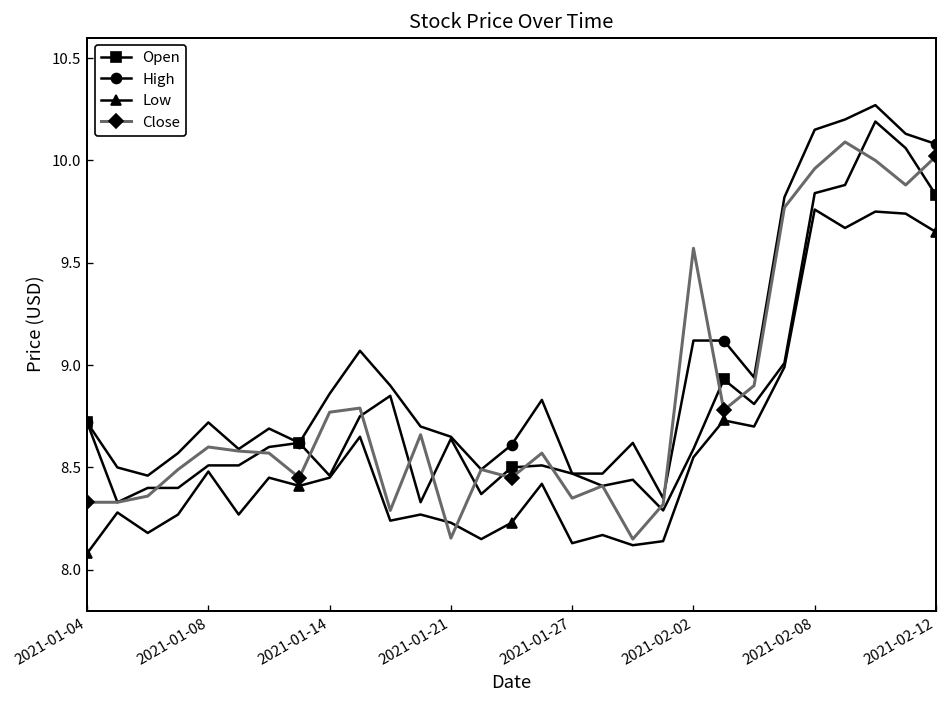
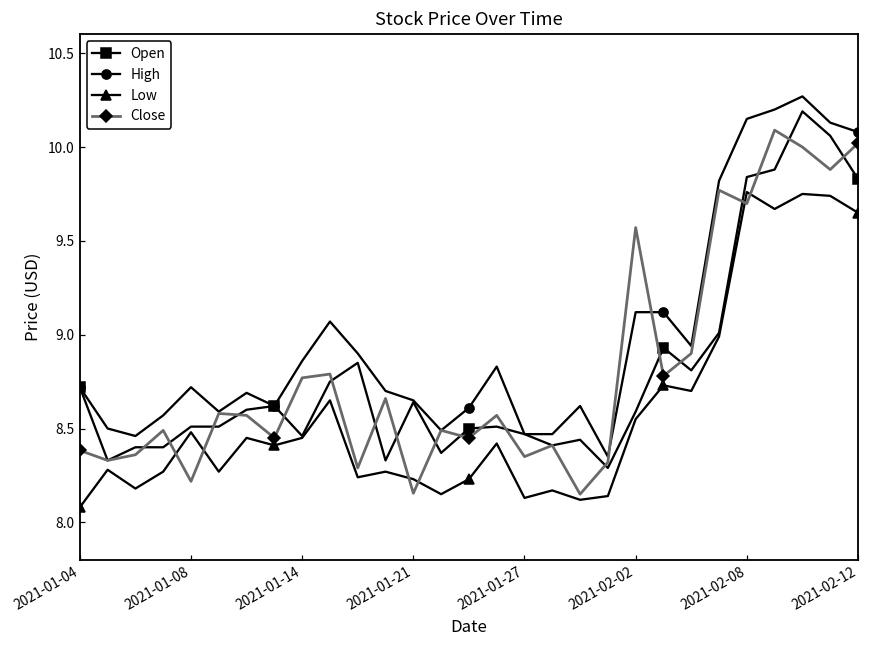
  {
    "Close": {
-     "2021-01-04": 8.33,
-     "2021-01-08": 8.60,
+     "2021-01-04": 8.38,
+     "2021-01-08": 8.22,
      "2021-01-14": 8.77,
      "2021-01-21": 8.15,
      "2021-01-27": 8.35,
      "2021-02-02": 9.57,
-     "2021-02-08": 9.96,
+     "2021-02-08": 9.70,
      "2021-02-12": 10.02
    }
  }
